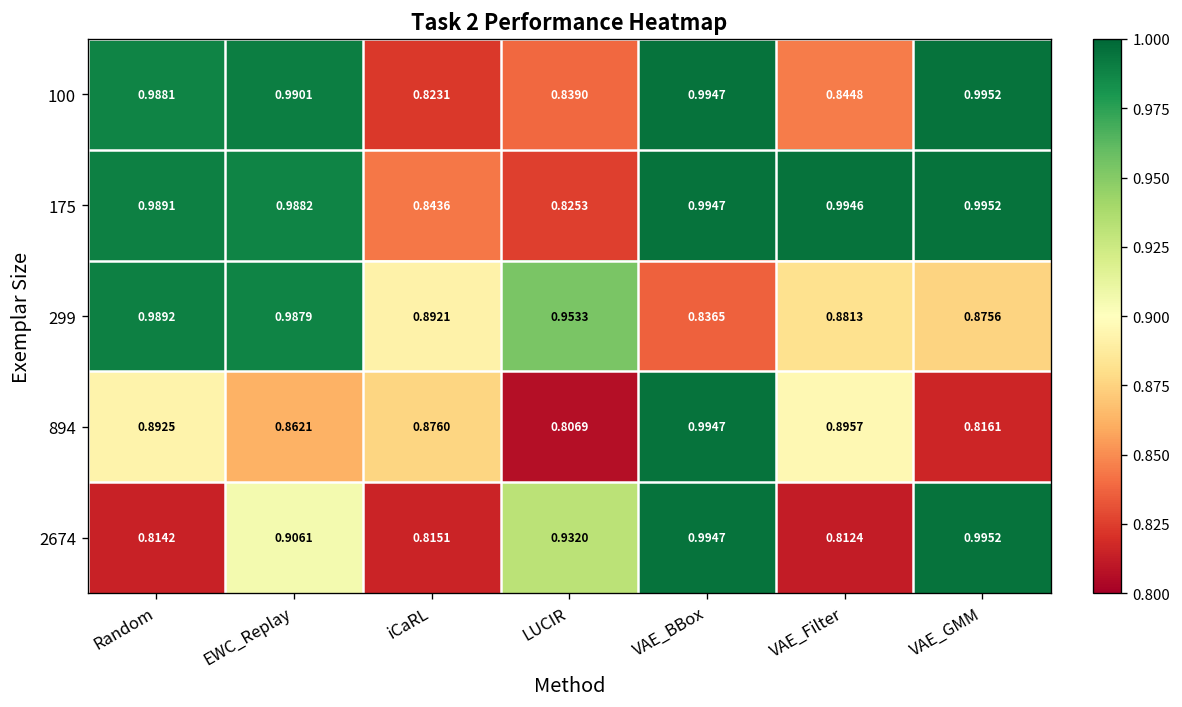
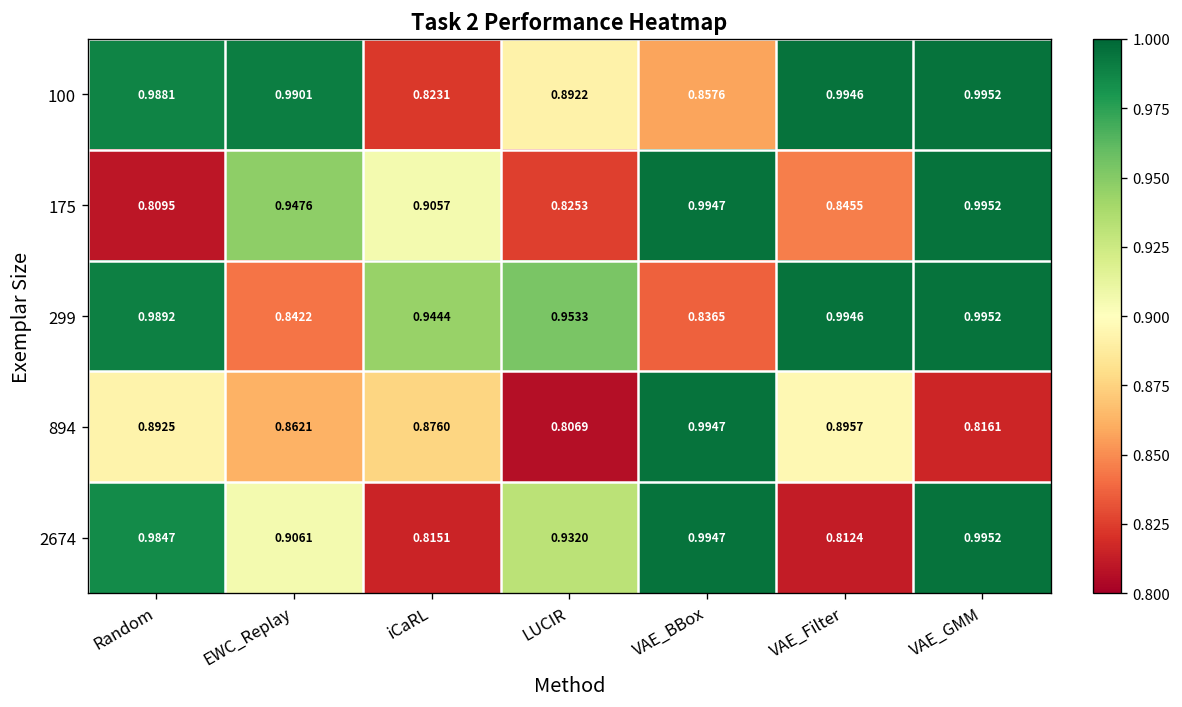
  {
    "100": {
      "Random": 0.9881,
      "EWC_Replay": 0.9901,
      "iCaRL": 0.8231,
-     "LUCIR": 0.8390,
-     "VAE_BBox": 0.9947,
-     "VAE_Filter": 0.8448,
+     "LUCIR": 0.8922,
+     "VAE_BBox": 0.8576,
+     "VAE_Filter": 0.9946,
      "VAE_GMM": 0.9952
    },
    "175": {
-     "Random": 0.9891,
-     "EWC_Replay": 0.9882,
-     "iCaRL": 0.8436,
+     "Random": 0.8095,
+     "EWC_Replay": 0.9476,
+     "iCaRL": 0.9057,
      "LUCIR": 0.8253,
      "VAE_BBox": 0.9947,
-     "VAE_Filter": 0.9946,
+     "VAE_Filter": 0.8455,
      "VAE_GMM": 0.9952
    },
    "299": {
      "Random": 0.9892,
-     "EWC_Replay": 0.9879,
-     "iCaRL": 0.8921,
+     "EWC_Replay": 0.8422,
+     "iCaRL": 0.9444,
      "LUCIR": 0.9533,
      "VAE_BBox": 0.8365,
-     "VAE_Filter": 0.8813,
-     "VAE_GMM": 0.8756
+     "VAE_Filter": 0.9946,
+     "VAE_GMM": 0.9952
    },
    "894": {
      "Random": 0.8925,
      "EWC_Replay": 0.8621,
      "iCaRL": 0.8760,
      "LUCIR": 0.8069,
      "VAE_BBox": 0.9947,
      "VAE_Filter": 0.8957,
      "VAE_GMM": 0.8161
    },
    "2674": {
-     "Random": 0.8142,
+     "Random": 0.9847,
      "EWC_Replay": 0.9061,
      "iCaRL": 0.8151,
      "LUCIR": 0.9320,
      "VAE_BBox": 0.9947,
      "VAE_Filter": 0.8124,
      "VAE_GMM": 0.9952
    }
  }
